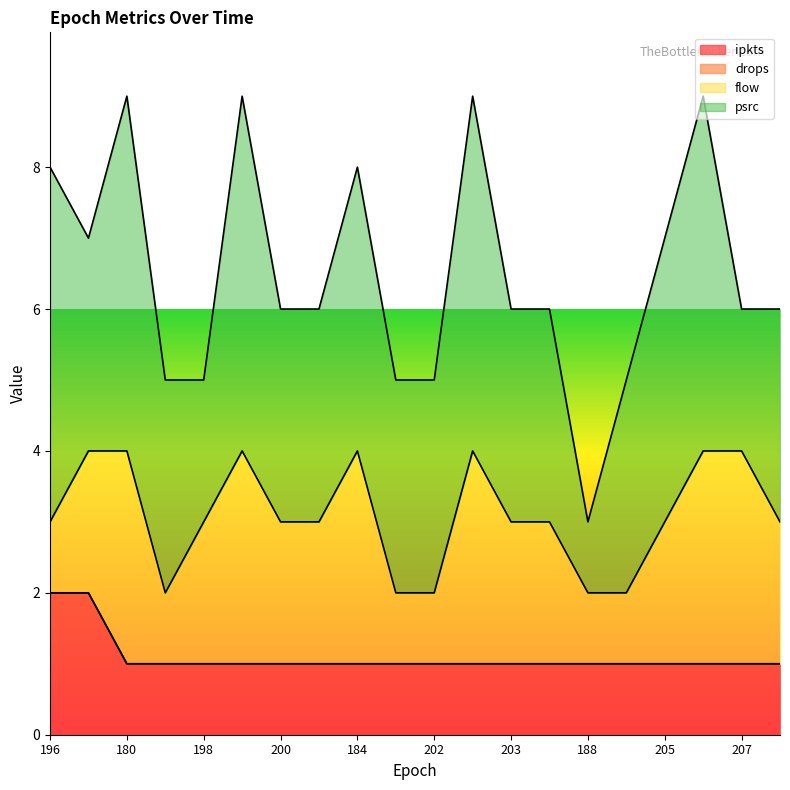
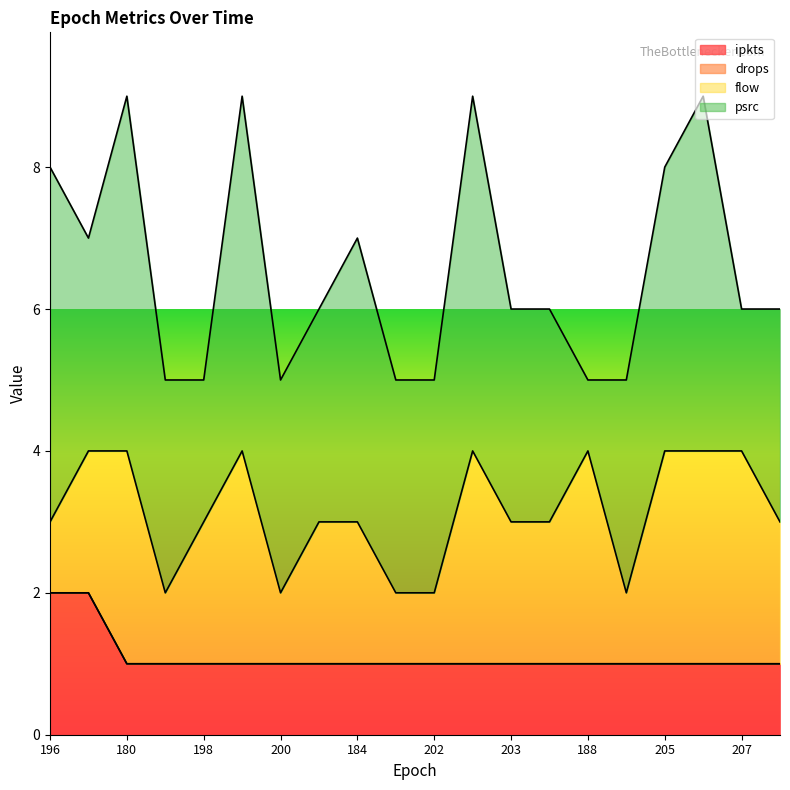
  {
    "drops": {
      "196": 2,
      "180": 1,
      "198": 1,
      "200": 1,
      "184": 1,
      "202": 1,
      "203": 1,
      "188": 1,
      "205": 1,
      "207": 1
    },
    "flow": {
      "196": 3,
      "180": 4,
      "198": 3,
-     "200": 2,
-     "184": 3,
+     "200": 1,
+     "184": 2,
      "202": 2,
      "203": 3,
-     "188": 1,
-     "205": 2,
+     "188": 3,
+     "205": 3,
      "207": 4
    },
    "psrc": {
      "196": 5,
      "180": 5,
      "198": 2,
      "200": 3,
      "184": 4,
      "202": 3,
      "203": 3,
      "188": 1,
      "205": 4,
      "207": 2
    }
  }
